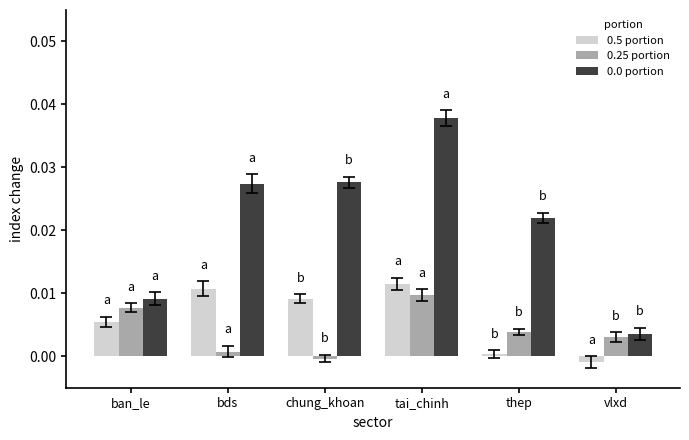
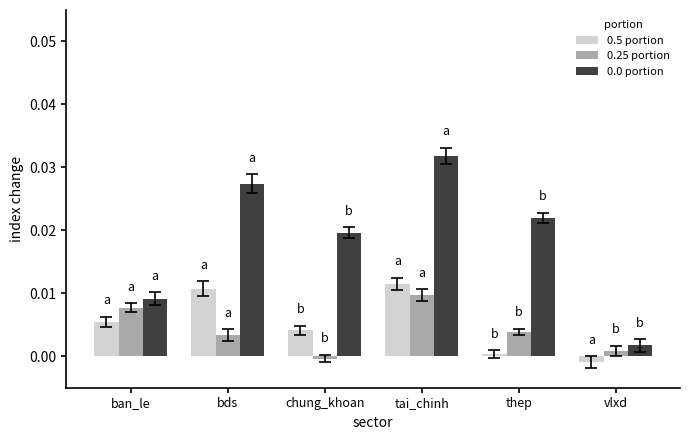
  {
    "0.5 portion": {
      "ban_le": 0.005,
      "bds": 0.011,
-     "chung_khoan": 0.009,
+     "chung_khoan": 0.004,
      "tai_chinh": 0.011,
      "thep": 0.000,
      "vlxd": -0.001
    },
    "0.25 portion": {
      "ban_le": 0.008,
-     "bds": 0.001,
+     "bds": 0.003,
      "tai_chinh": 0.010,
      "thep": 0.004,
-     "vlxd": 0.003
+     "vlxd": 0.001
    },
    "0.0 portion": {
      "ban_le": 0.009,
      "bds": 0.027,
-     "chung_khoan": 0.028,
-     "tai_chinh": 0.038,
+     "chung_khoan": 0.020,
+     "tai_chinh": 0.032,
      "thep": 0.022,
-     "vlxd": 0.004
+     "vlxd": 0.002
    }
  }
